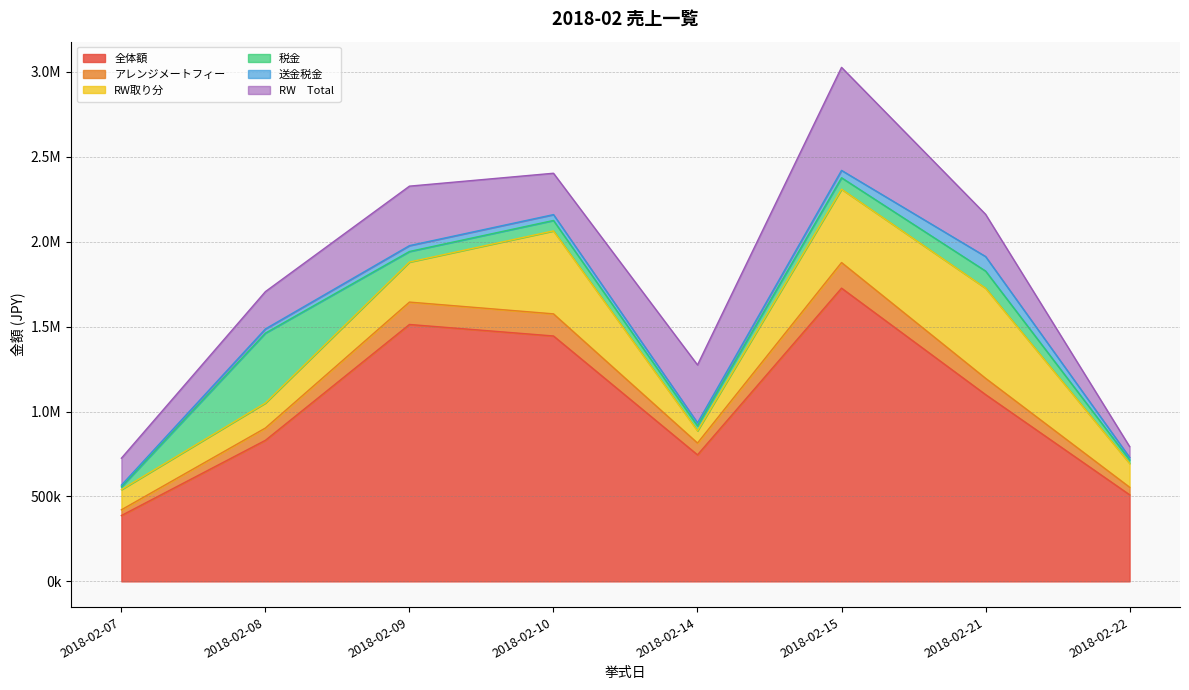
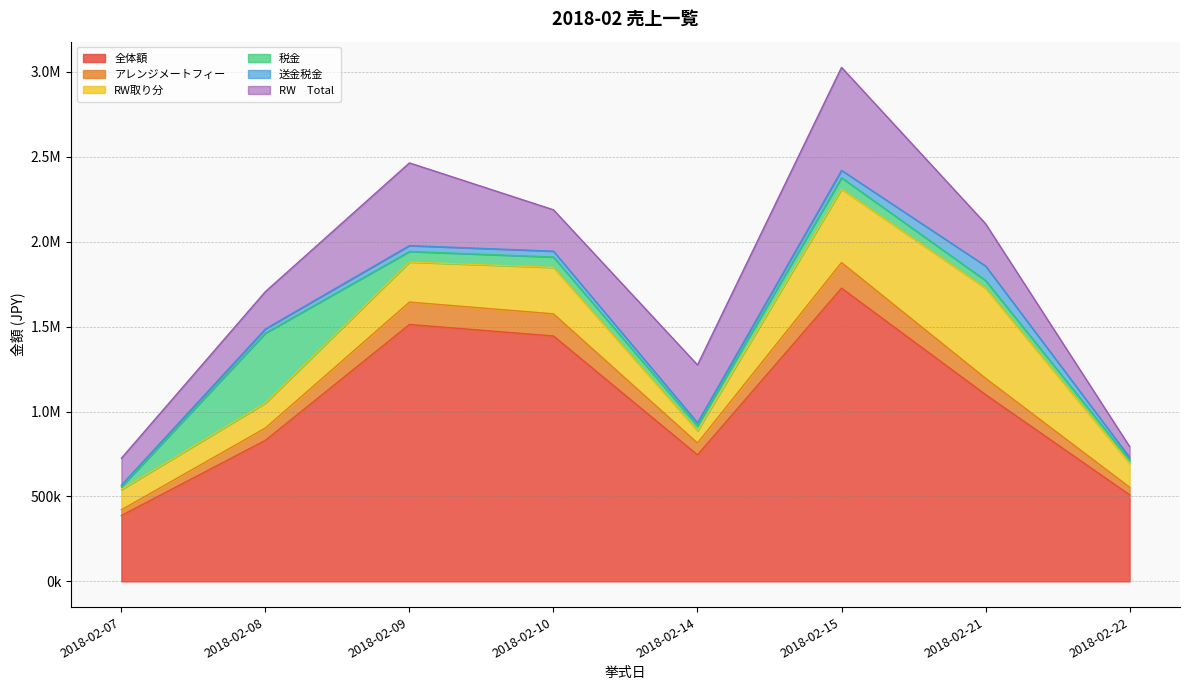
  {
    "RW取り分": {
      "2018-02-07": 120000,
      "2018-02-08": 150000,
      "2018-02-09": 240000,
-     "2018-02-10": 490000,
+     "2018-02-10": 270000,
      "2018-02-14": 70000,
      "2018-02-15": 430000,
      "2018-02-21": 530000,
      "2018-02-22": 140000
    },
    "税金": {
      "2018-02-08": 410000,
      "2018-02-09": 60000,
      "2018-02-10": 60000,
      "2018-02-14": 30000,
      "2018-02-15": 70000,
-     "2018-02-21": 100000
+     "2018-02-21": 50000
    },
    "送金税金": {
      "2018-02-08": 20000,
      "2018-02-09": 30000,
      "2018-02-10": 30000,
      "2018-02-14": 20000,
      "2018-02-15": 40000,
      "2018-02-21": 90000
    },
    "RW Total": {
      "2018-02-07": 160000,
      "2018-02-08": 220000,
-     "2018-02-09": 350000,
+     "2018-02-09": 490000,
      "2018-02-10": 240000,
      "2018-02-14": 340000,
      "2018-02-15": 610000,
      "2018-02-21": 250000,
      "2018-02-22": 60000
    }
  }
